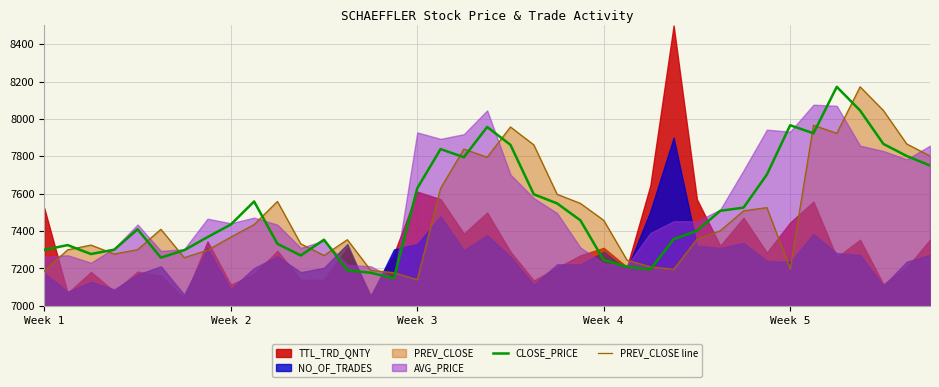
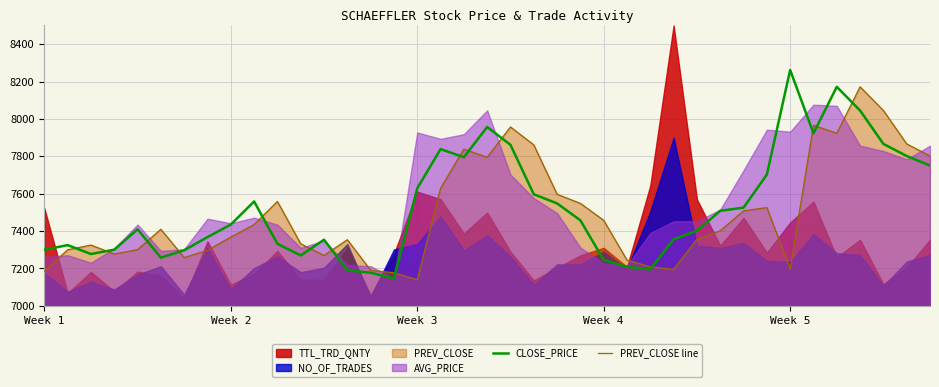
  {
    "CLOSE_PRICE": {
      "Week 1": 7300,
      "Week 3": 7630,
      "Week 4": 7240,
-     "Week 5": 7970
+     "Week 5": 8260
    },
    "TTL_TRD_QNTY": {
      "Week 1": 7520,
      "Week 2": 7110,
      "Week 3": 7610,
      "Week 4": 7310,
      "Week 5": 7450
    },
    "PREV_CLOSE": {
      "Week 2": 7370,
      "Week 3": 7140,
      "Week 4": 7460,
      "Week 5": 7200
    },
    "NO_OF_TRADES": {
      "Week 2": 7090,
      "Week 3": 7330,
      "Week 4": 7290,
      "Week 5": 7230
    },
    "AVG_PRICE": {
      "Week 1": 7260,
      "Week 3": 7930,
      "Week 4": 7230,
      "Week 5": 7930
    }
  }
